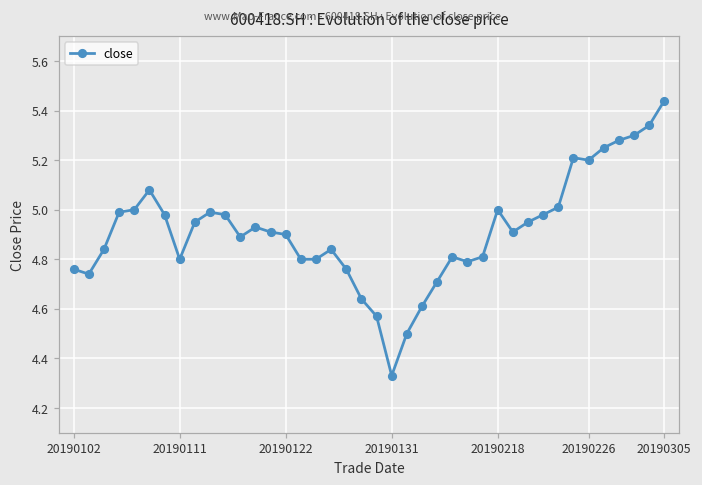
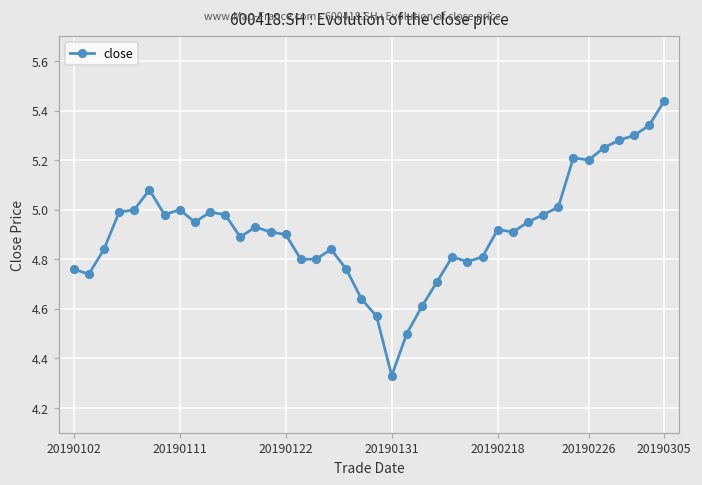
  {
    "20190102": 4.76,
-   "20190111": 4.8,
+   "20190111": 5.0,
    "20190122": 4.90,
    "20190131": 4.33,
-   "20190218": 5.00,
+   "20190218": 4.92,
    "20190226": 5.20,
    "20190305": 5.44
  }
